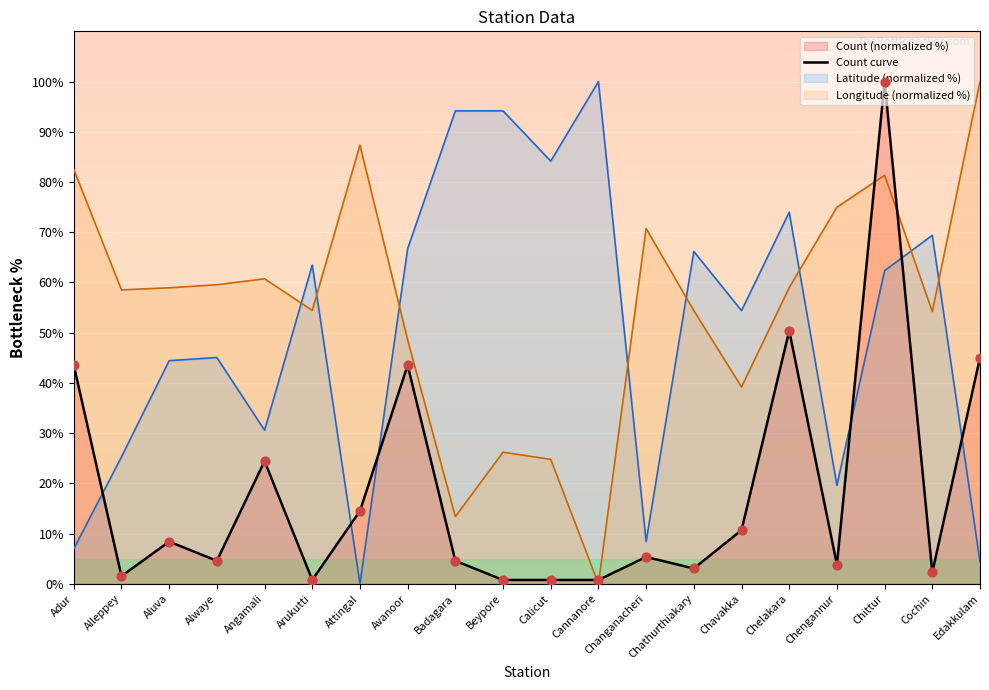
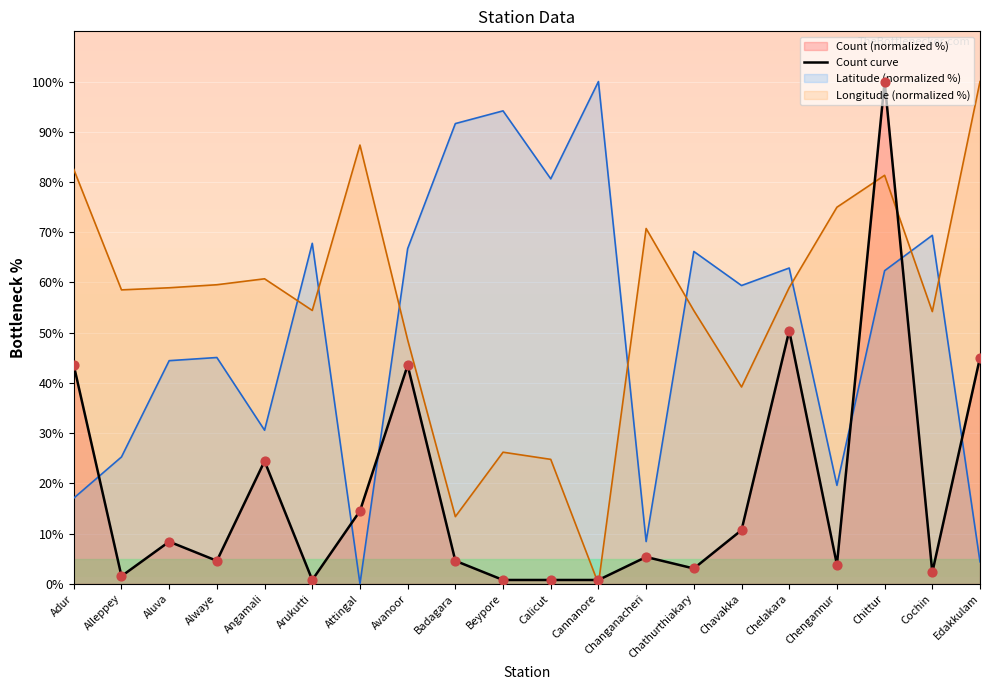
  {
    "Latitude (normalized %)": {
-     "Adur": "7%",
+     "Adur": "17%",
      "Alleppey": "25%",
      "Aluva": "44%",
      "Alwaye": "45%",
      "Angamali": "31%",
-     "Arukutti": "63%",
+     "Arukutti": "68%",
      "Attingal": "0%",
      "Avanoor": "67%",
-     "Badagara": "94%",
+     "Badagara": "92%",
      "Beypore": "94%",
-     "Calicut": "84%",
+     "Calicut": "81%",
      "Cannanore": "100%",
      "Changanacheri": "8%",
      "Chathurthiakary": "66%",
-     "Chavakka": "54%",
-     "Chelakara": "74%",
+     "Chavakka": "59%",
+     "Chelakara": "63%",
      "Chengannur": "20%",
      "Chittur": "62%",
      "Cochin": "69%",
      "Edakkulam": "4%"
    }
  }
